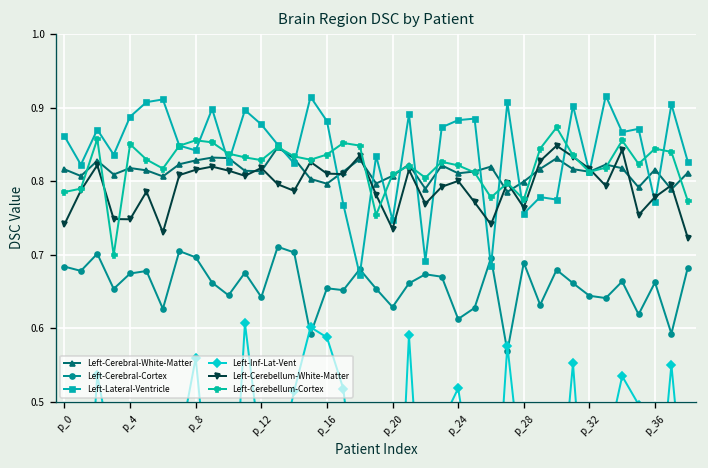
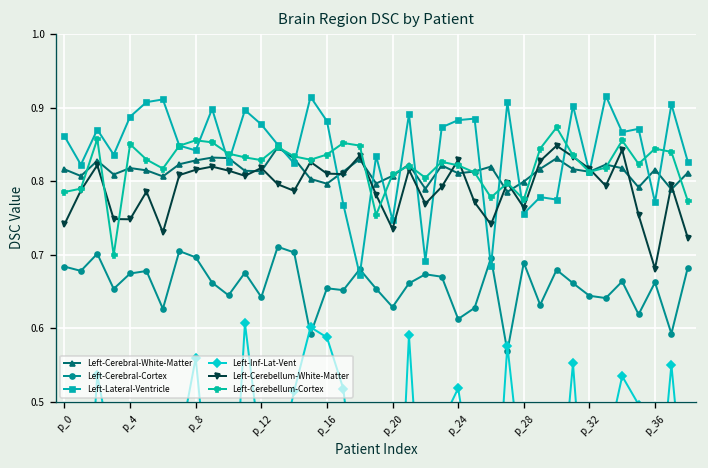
  {
    "Left-Cerebellum-White-Matter": {
      "p_0": 0.74,
      "p_4": 0.75,
      "p_8": 0.82,
      "p_12": 0.82,
      "p_16": 0.81,
      "p_20": 0.73,
-     "p_24": 0.80,
+     "p_24": 0.83,
      "p_28": 0.76,
-     "p_36": 0.78
+     "p_36": 0.68
    }
  }
